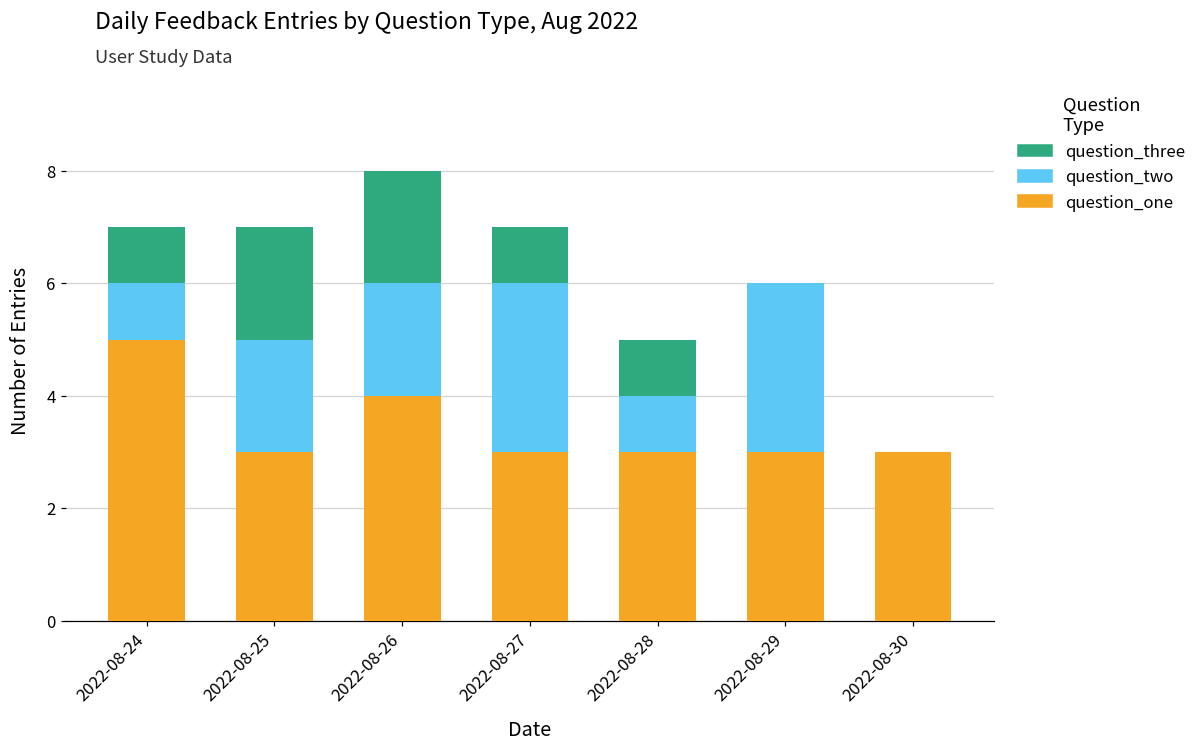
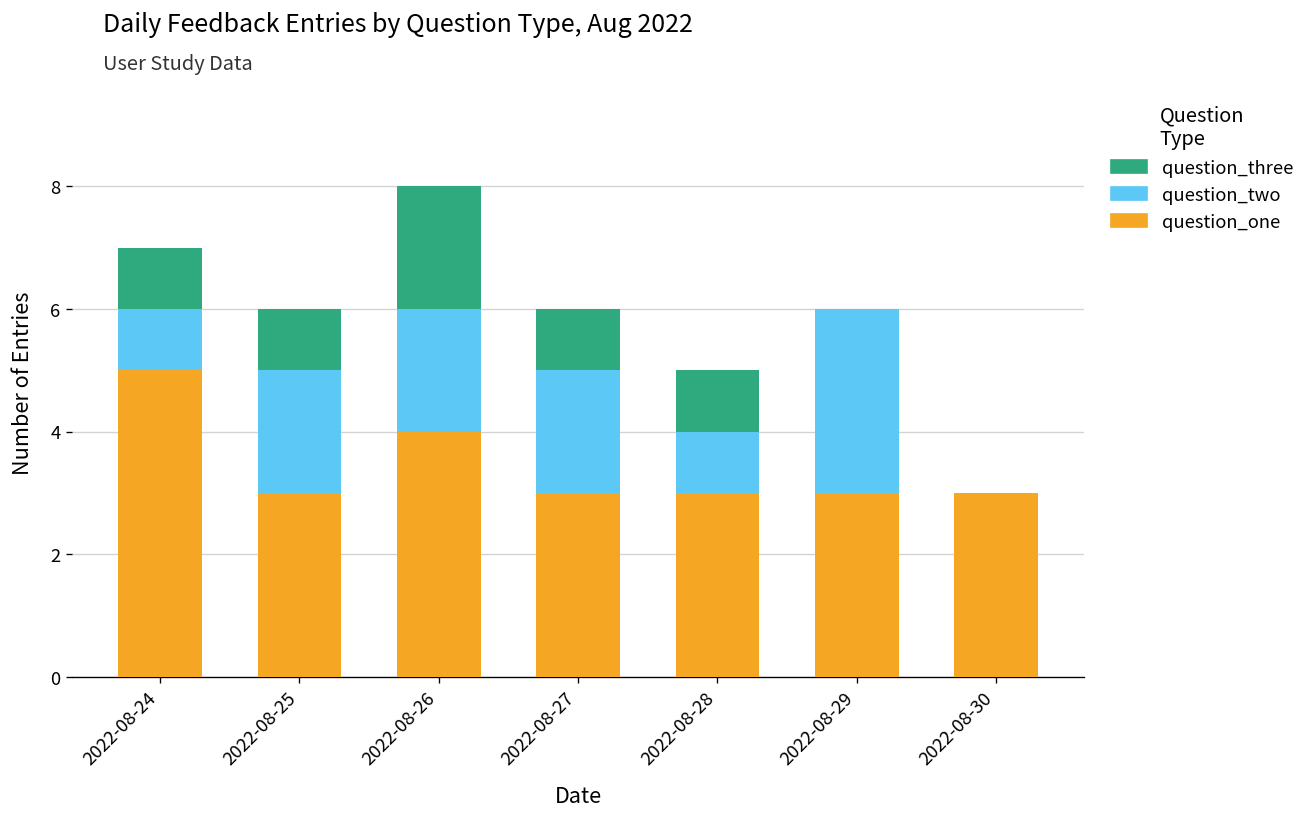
  {
    "question_one": {
      "2022-08-24": 5,
      "2022-08-25": 3,
      "2022-08-26": 4,
      "2022-08-27": 3,
      "2022-08-28": 3,
      "2022-08-29": 3,
      "2022-08-30": 3
    },
    "question_two": {
      "2022-08-24": 1,
      "2022-08-25": 2,
      "2022-08-26": 2,
-     "2022-08-27": 3,
+     "2022-08-27": 2,
      "2022-08-28": 1,
      "2022-08-29": 3,
      "2022-08-30": 0
    },
    "question_three": {
      "2022-08-24": 1,
-     "2022-08-25": 2,
+     "2022-08-25": 1,
      "2022-08-26": 2,
      "2022-08-27": 1,
      "2022-08-28": 1,
      "2022-08-29": 0,
      "2022-08-30": 0
    }
  }
